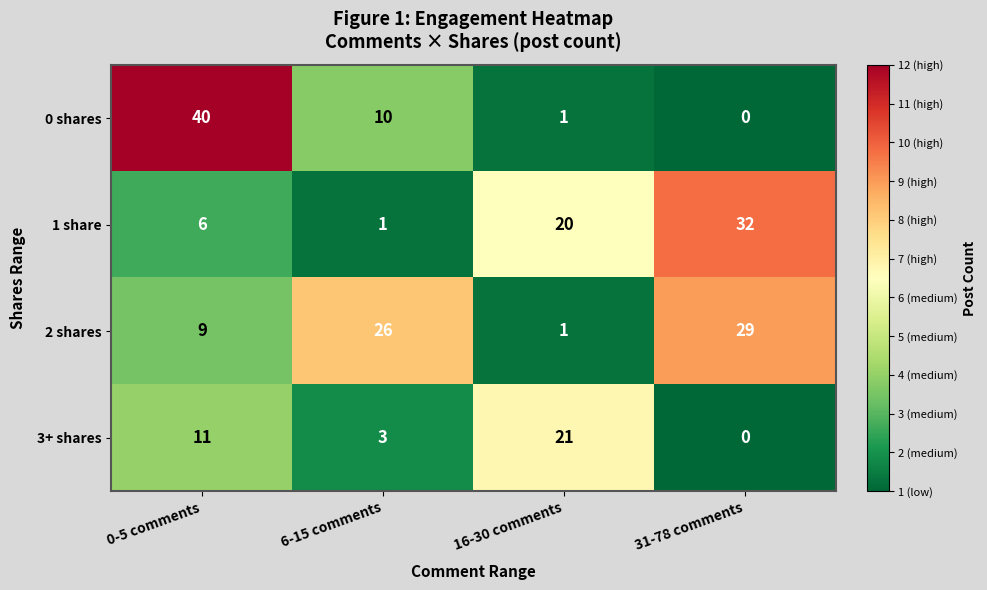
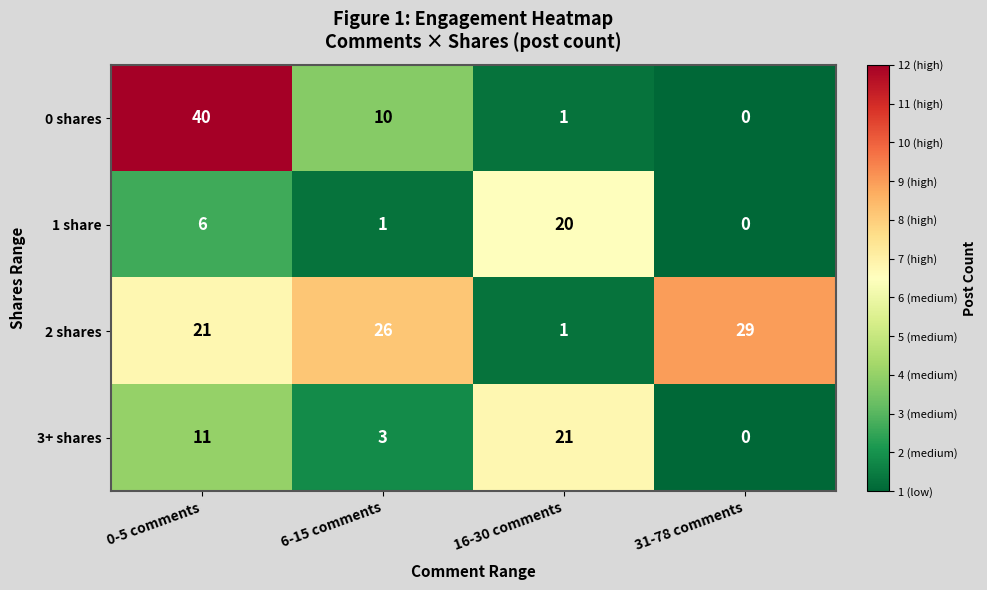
  {
    "0 shares": {
      "0-5 comments": 40,
      "6-15 comments": 10,
      "16-30 comments": 1,
      "31-78 comments": 0
    },
    "1 share": {
      "0-5 comments": 6,
      "6-15 comments": 1,
      "16-30 comments": 20,
-     "31-78 comments": 32
+     "31-78 comments": 0
    },
    "2 shares": {
-     "0-5 comments": 9,
+     "0-5 comments": 21,
      "6-15 comments": 26,
      "16-30 comments": 1,
      "31-78 comments": 29
    },
    "3+ shares": {
      "0-5 comments": 11,
      "6-15 comments": 3,
      "16-30 comments": 21,
      "31-78 comments": 0
    }
  }
